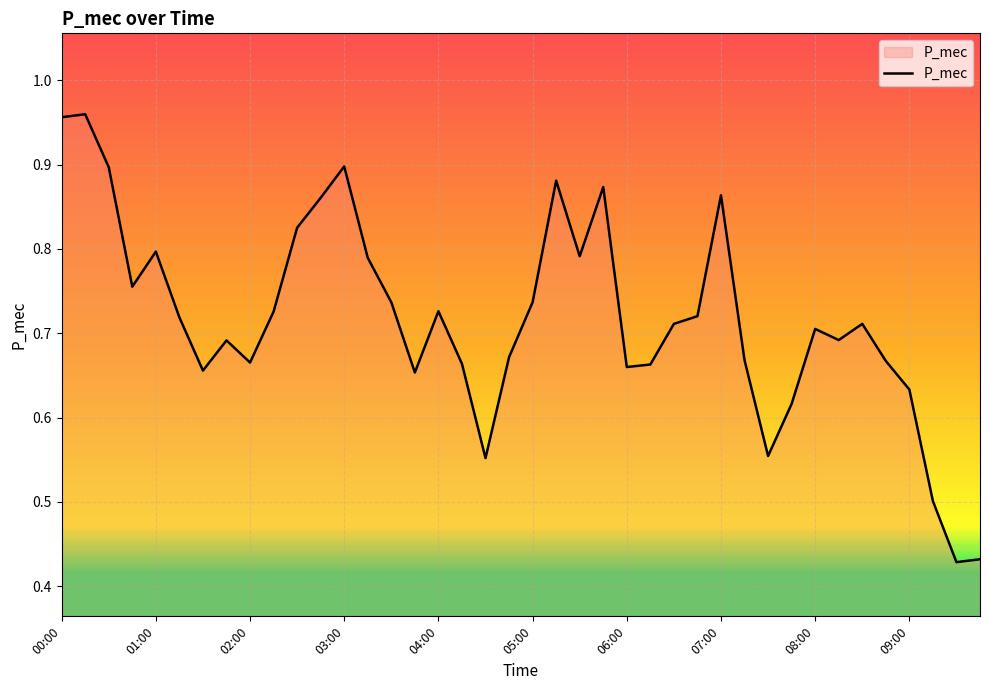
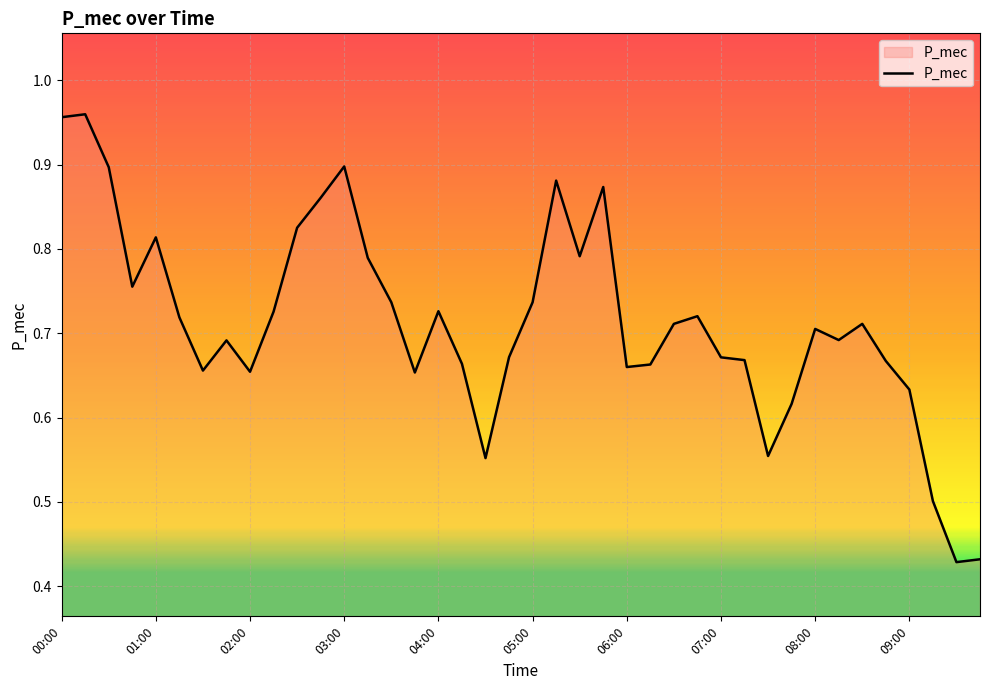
  {
    "00:00": 0.96,
-   "01:00": 0.80,
-   "02:00": 0.67,
+   "01:00": 0.81,
+   "02:00": 0.65,
    "03:00": 0.90,
    "04:00": 0.73,
    "05:00": 0.74,
    "06:00": 0.66,
-   "07:00": 0.86,
+   "07:00": 0.67,
    "08:00": 0.71,
    "09:00": 0.63
  }
